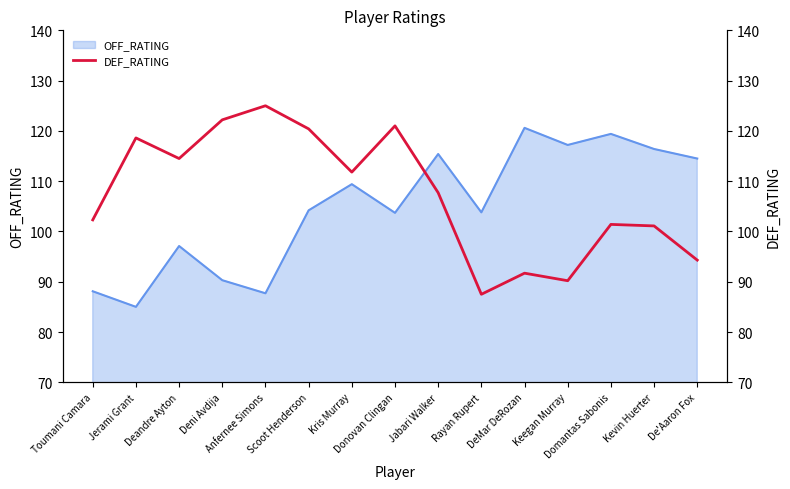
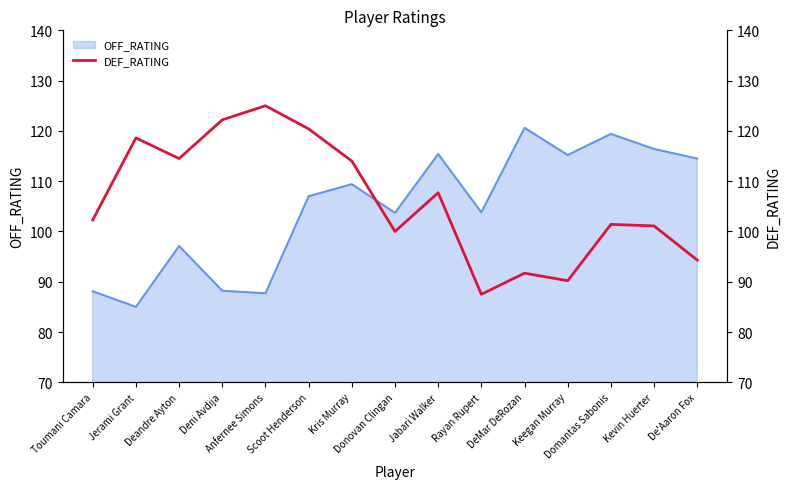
  {
    "OFF_RATING": {
      "Toumani Camara": 88,
      "Jerami Grant": 85,
      "Deandre Ayton": 97,
-     "Deni Avdija": 90,
+     "Deni Avdija": 88,
      "Anfernee Simons": 88,
-     "Scoot Henderson": 104,
+     "Scoot Henderson": 107,
      "Kris Murray": 109,
      "Donovan Clingan": 104,
      "Jabari Walker": 115,
      "Rayan Rupert": 104,
      "DeMar DeRozan": 121,
-     "Keegan Murray": 117,
+     "Keegan Murray": 115,
      "Domantas Sabonis": 119,
      "Kevin Huerter": 116,
      "De'Aaron Fox": 115
    },
    "DEF_RATING": {
      "Toumani Camara": 102,
      "Jerami Grant": 119,
      "Deandre Ayton": 115,
      "Deni Avdija": 122,
      "Anfernee Simons": 125,
      "Scoot Henderson": 120,
-     "Kris Murray": 112,
-     "Donovan Clingan": 121,
+     "Kris Murray": 114,
+     "Donovan Clingan": 100,
      "Jabari Walker": 108,
      "Rayan Rupert": 88,
      "DeMar DeRozan": 92,
      "Keegan Murray": 90,
      "Domantas Sabonis": 101,
      "Kevin Huerter": 101,
      "De'Aaron Fox": 94
    }
  }
